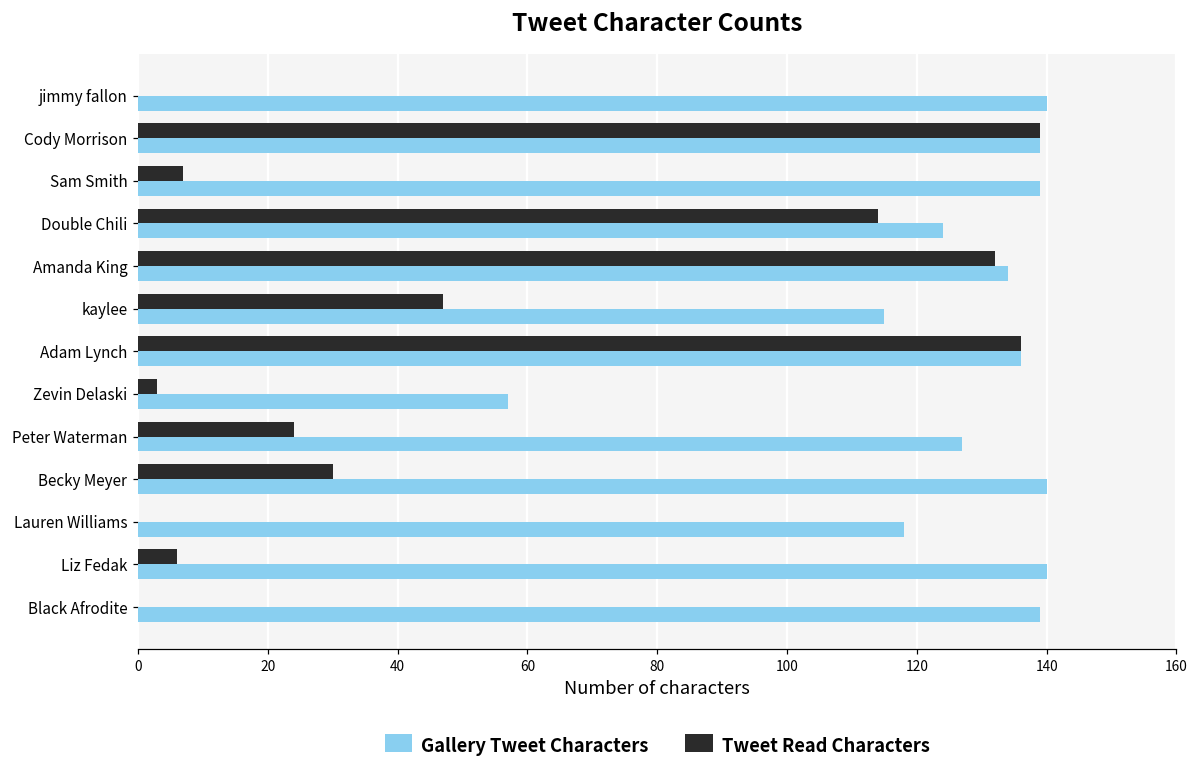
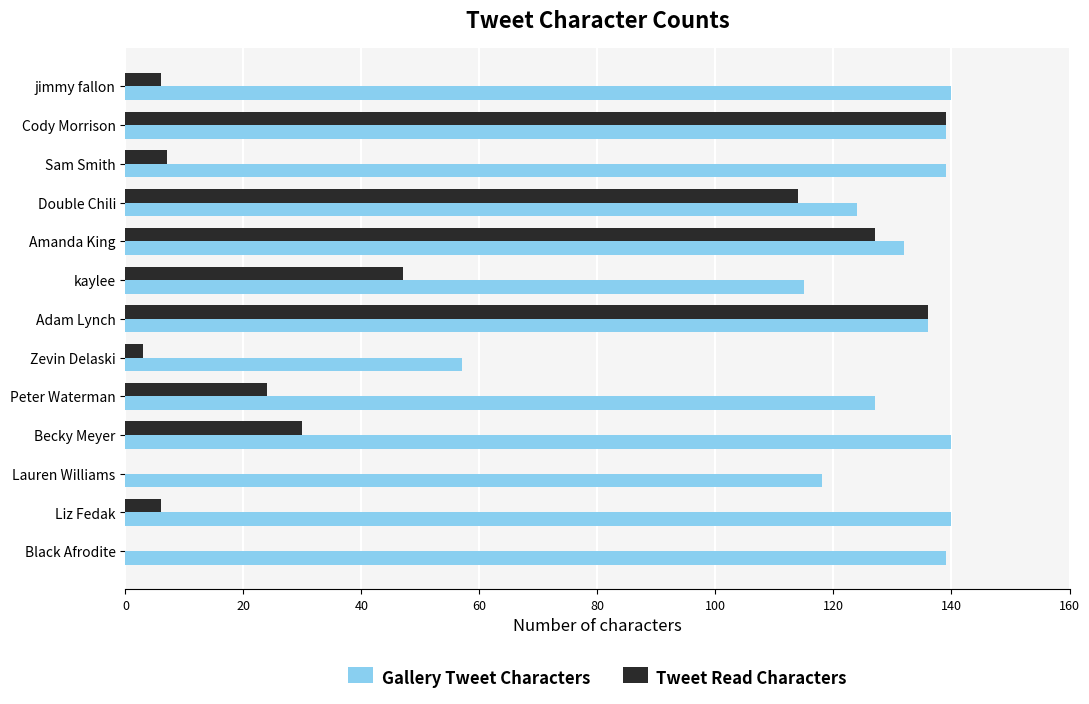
  {
    "Gallery Tweet Characters": {
      "jimmy fallon": 140,
      "Cody Morrison": 139,
      "Sam Smith": 139,
      "Double Chili": 124,
-     "Amanda King": 134,
+     "Amanda King": 132,
      "kaylee": 115,
      "Adam Lynch": 136,
      "Zevin Delaski": 57,
      "Peter Waterman": 127,
      "Becky Meyer": 140,
      "Lauren Williams": 118,
      "Liz Fedak": 140,
      "Black Afrodite": 139
    },
    "Tweet Read Characters": {
-     "jimmy fallon": 0,
+     "jimmy fallon": 6,
      "Cody Morrison": 139,
      "Sam Smith": 7,
      "Double Chili": 114,
-     "Amanda King": 132,
+     "Amanda King": 127,
      "kaylee": 47,
      "Adam Lynch": 136,
      "Zevin Delaski": 3,
      "Peter Waterman": 24,
      "Becky Meyer": 30,
      "Lauren Williams": 0,
      "Liz Fedak": 6,
      "Black Afrodite": 0
    }
  }
